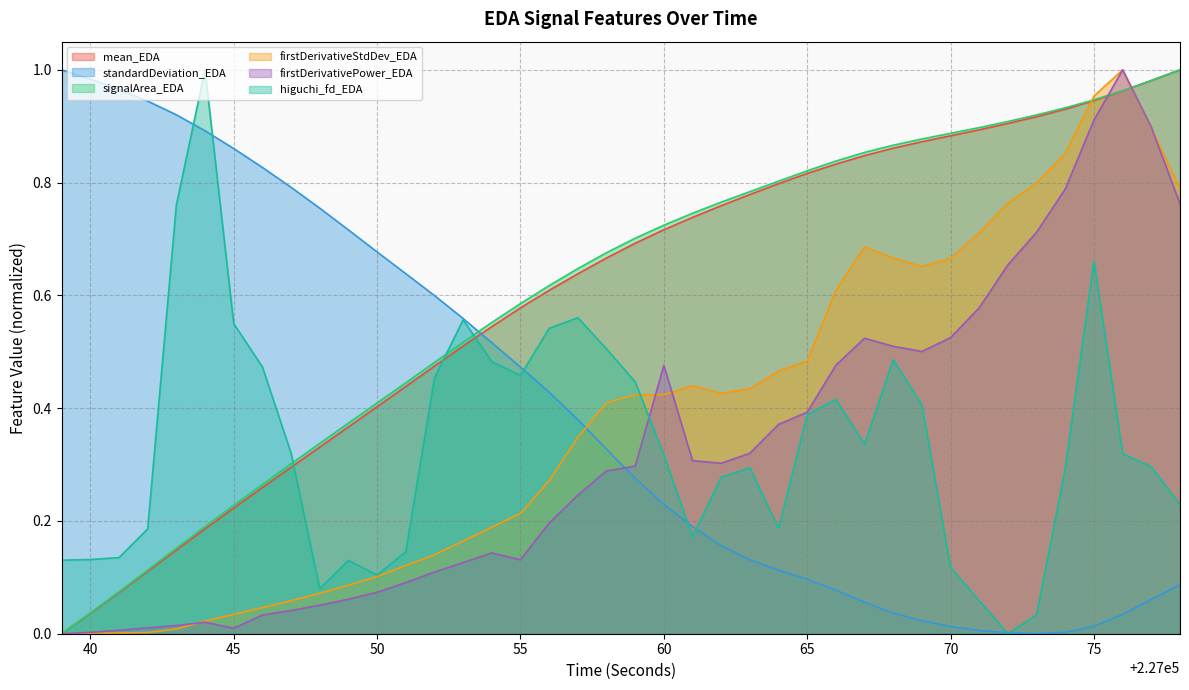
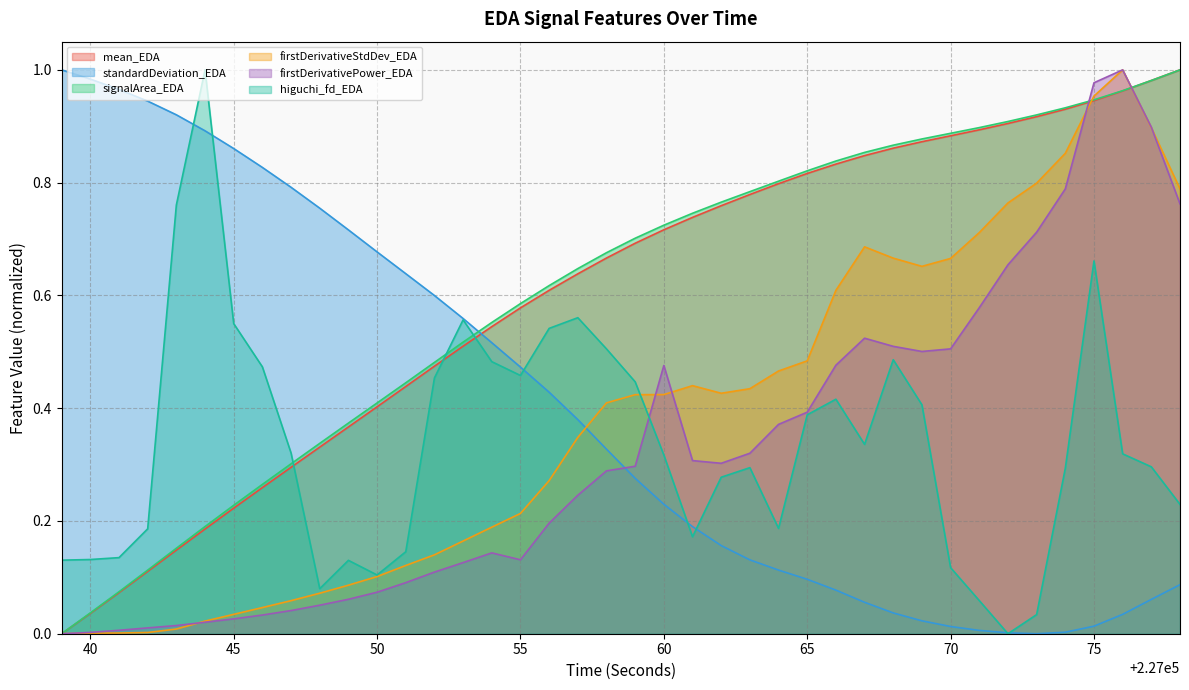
  {
    "firstDerivativePower_EDA": {
-     "45": 0.01,
+     "45": 0.03,
      "50": 0.07,
      "55": 0.13,
      "60": 0.48,
      "65": 0.39,
-     "70": 0.53,
-     "75": 0.91
+     "70": 0.51,
+     "75": 0.98
    }
  }
